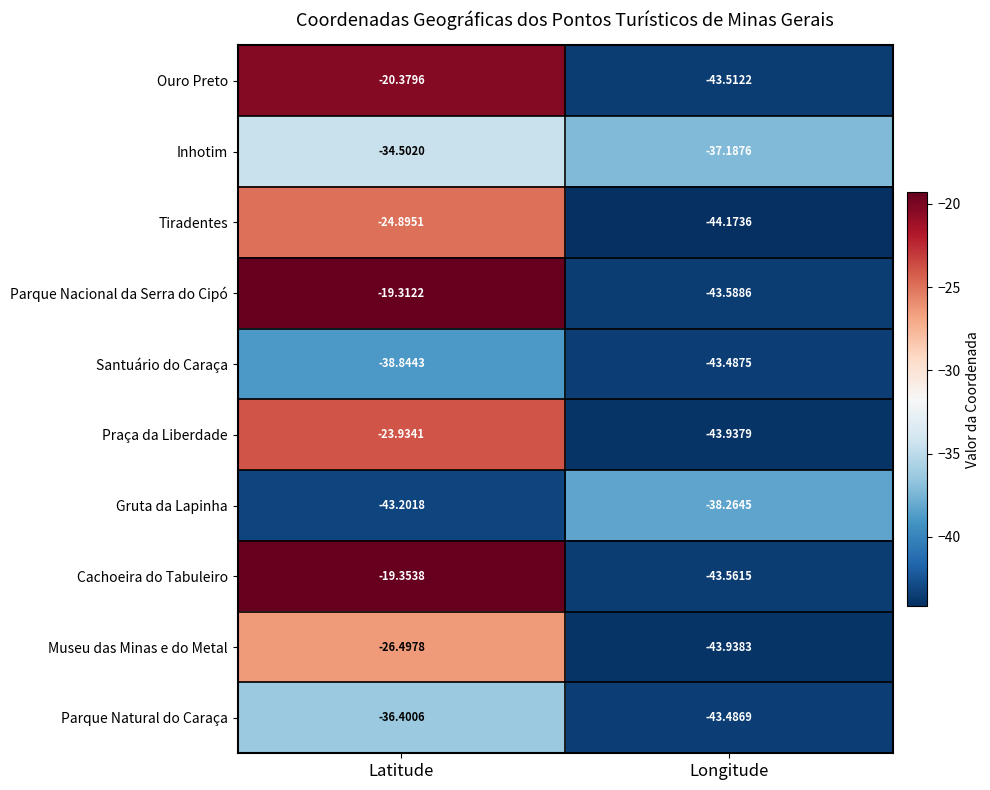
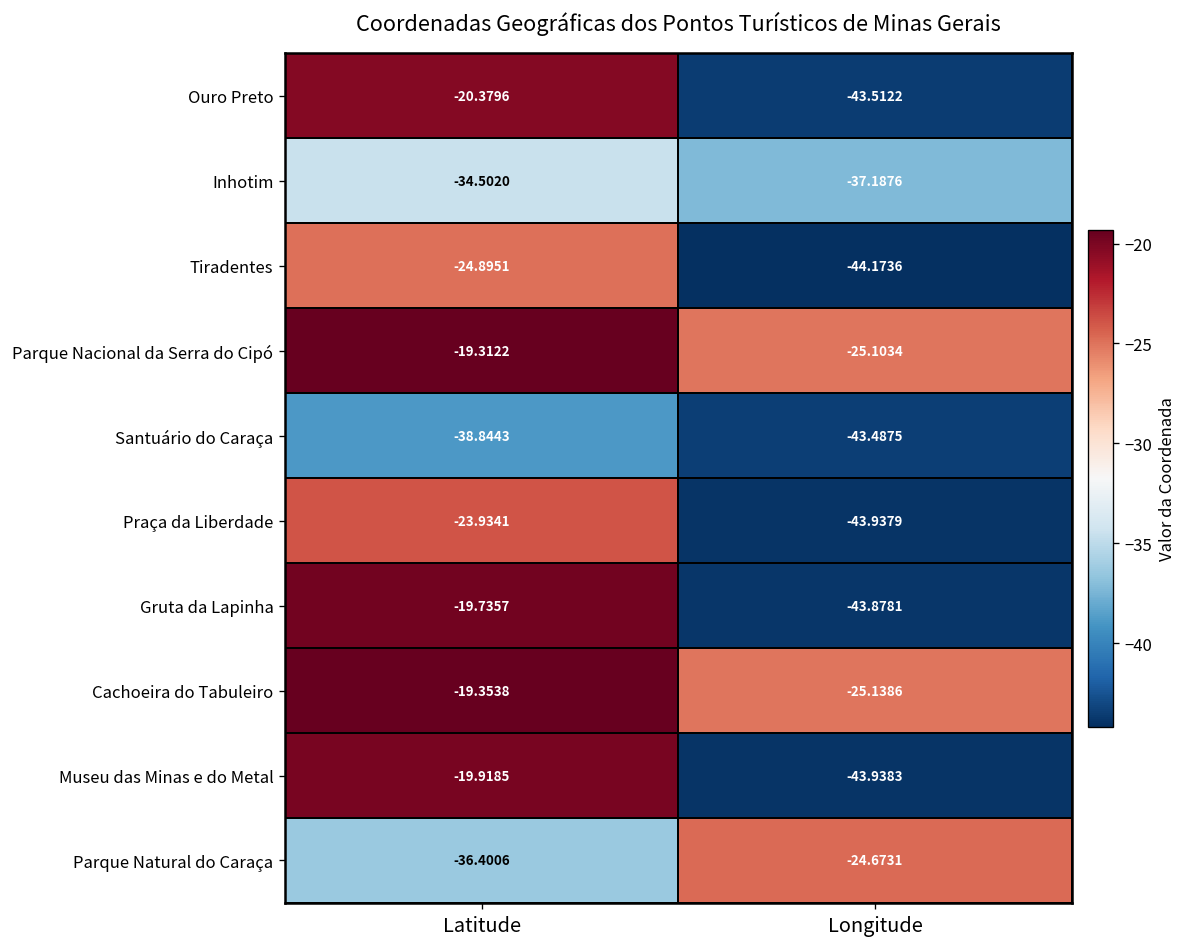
  {
    "Ouro Preto": {
      "Latitude": -20.3796,
      "Longitude": -43.5122
    },
    "Inhotim": {
      "Latitude": -34.5020,
      "Longitude": -37.1876
    },
    "Tiradentes": {
      "Latitude": -24.8951,
      "Longitude": -44.1736
    },
    "Parque Nacional da Serra do Cipó": {
      "Latitude": -19.3122,
-     "Longitude": -43.5886
+     "Longitude": -25.1034
    },
    "Santuário do Caraça": {
      "Latitude": -38.8443,
      "Longitude": -43.4875
    },
    "Praça da Liberdade": {
      "Latitude": -23.9341,
      "Longitude": -43.9379
    },
    "Gruta da Lapinha": {
-     "Latitude": -43.2018,
-     "Longitude": -38.2645
+     "Latitude": -19.7357,
+     "Longitude": -43.8781
    },
    "Cachoeira do Tabuleiro": {
      "Latitude": -19.3538,
-     "Longitude": -43.5615
+     "Longitude": -25.1386
    },
    "Museu das Minas e do Metal": {
-     "Latitude": -26.4978,
+     "Latitude": -19.9185,
      "Longitude": -43.9383
    },
    "Parque Natural do Caraça": {
      "Latitude": -36.4006,
-     "Longitude": -43.4869
+     "Longitude": -24.6731
    }
  }
